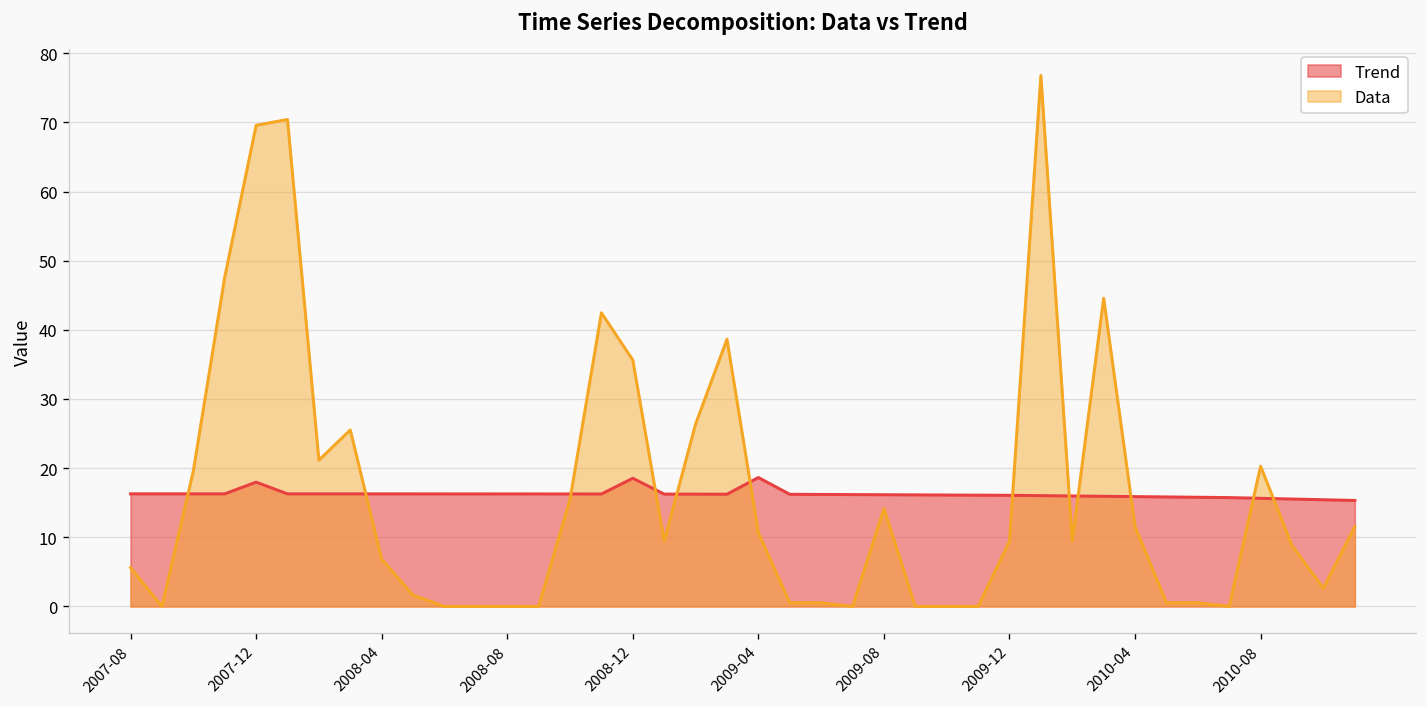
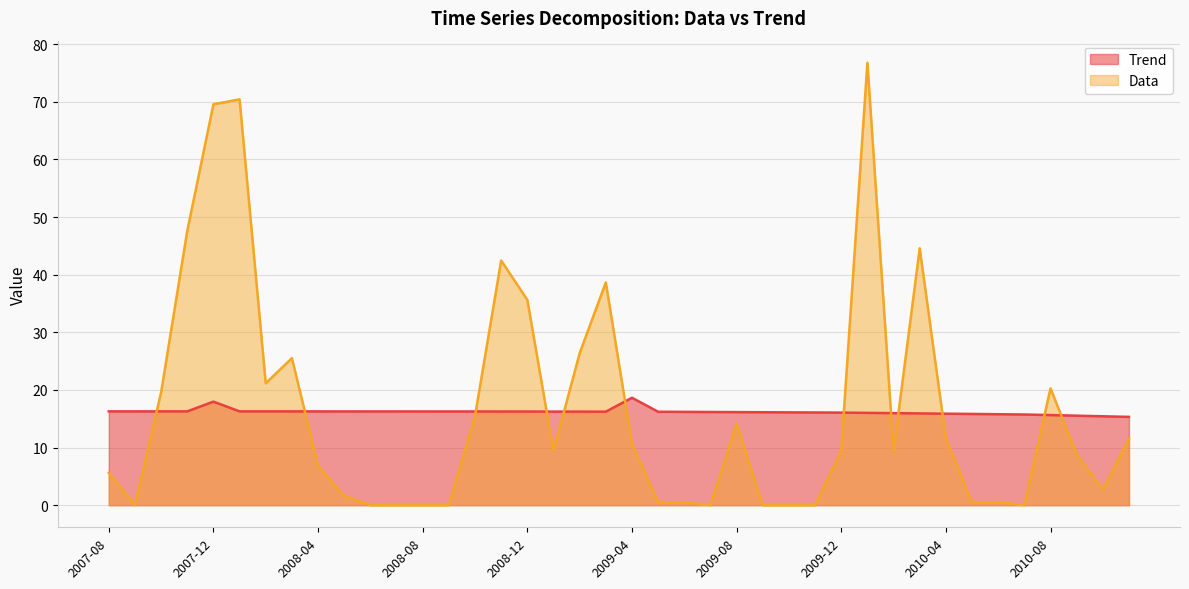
  {
    "Trend": {
      "2007-08": 16,
      "2007-12": 18,
      "2008-04": 16,
      "2008-08": 16,
-     "2008-12": 19,
+     "2008-12": 16,
      "2009-04": 19,
      "2009-08": 16,
      "2009-12": 16,
      "2010-04": 16,
      "2010-08": 16
    },
    "Data": {
      "2007-08": 6,
      "2007-12": 70,
      "2008-04": 7,
      "2008-08": 0,
      "2008-12": 36,
      "2009-04": 11,
      "2009-08": 14,
      "2009-12": 9,
      "2010-04": 12,
      "2010-08": 20
    }
  }
